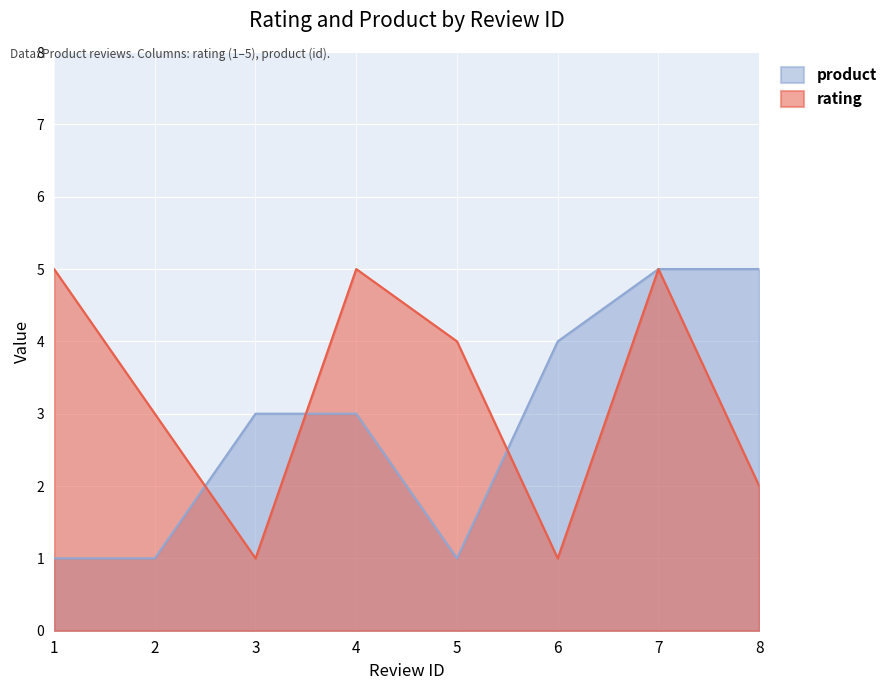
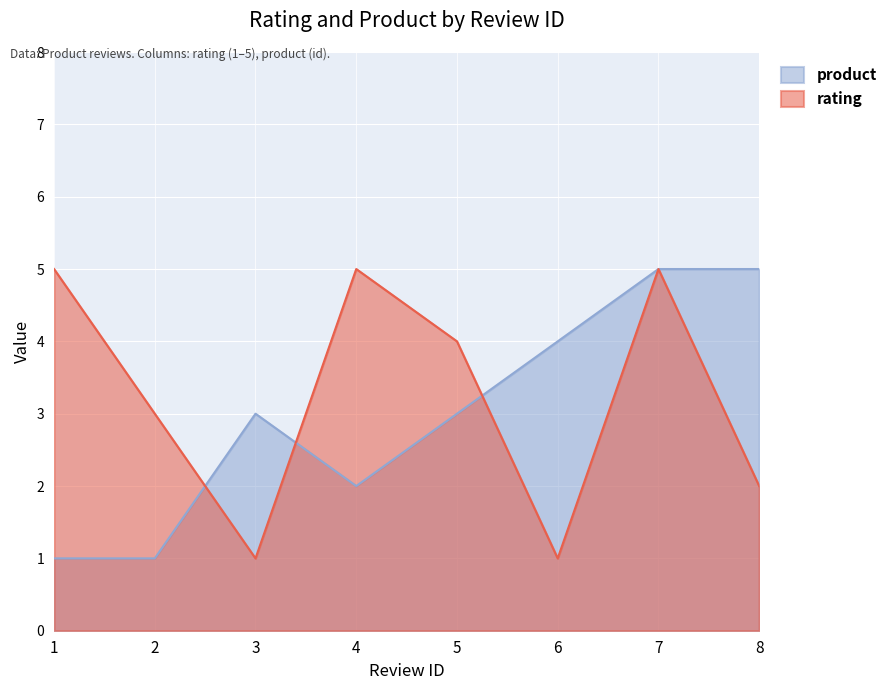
  {
    "product": {
      "1": 1,
      "2": 1,
      "3": 3,
-     "4": 3,
-     "5": 1,
+     "4": 2,
+     "5": 3,
      "6": 4,
      "8": 5
    },
    "rating": {
      "1": 5,
      "2": 3,
      "3": 1,
      "4": 5,
      "5": 4,
      "6": 1,
      "8": 2
    }
  }
